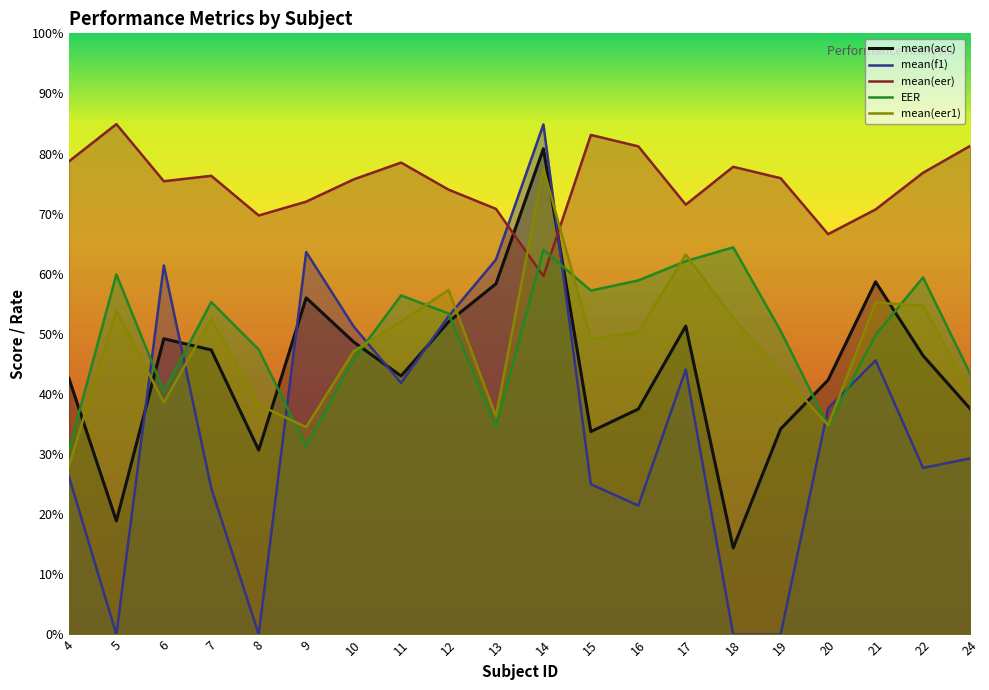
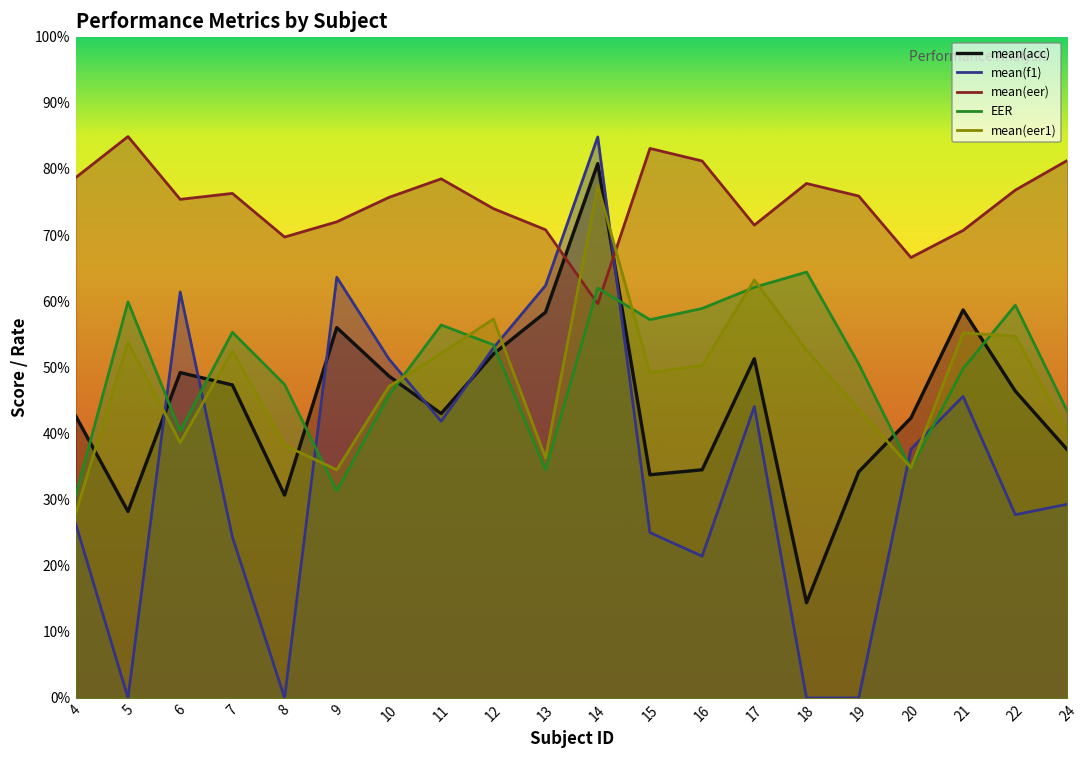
  {
    "mean(acc)": {
      "4": "43%",
-     "5": "19%",
+     "5": "28%",
      "6": "49%",
      "7": "47%",
      "8": "31%",
      "9": "56%",
      "10": "49%",
      "11": "43%",
      "12": "52%",
      "13": "58%",
      "14": "81%",
      "15": "34%",
-     "16": "38%",
+     "16": "35%",
      "17": "51%",
      "18": "14%",
      "19": "34%",
      "20": "42%",
      "21": "59%",
      "22": "46%",
      "24": "38%"
    },
    "mean(f1)": {
      "4": "26%",
      "5": "0%",
      "6": "61%",
      "7": "24%",
      "8": "0%",
      "9": "64%",
      "10": "51%",
      "11": "42%",
      "12": "53%",
      "13": "62%",
      "14": "85%",
      "15": "25%",
      "16": "21%",
      "17": "44%",
      "18": "0%",
      "19": "0%",
      "20": "38%",
      "21": "46%",
      "22": "28%",
      "24": "29%"
    },
    "mean(eer)": {
      "4": "79%",
      "5": "85%",
      "6": "75%",
      "7": "76%",
      "8": "70%",
      "9": "72%",
      "10": "76%",
      "11": "79%",
      "12": "74%",
      "13": "71%",
      "14": "60%",
      "15": "83%",
      "16": "81%",
      "17": "72%",
      "18": "78%",
      "19": "76%",
      "20": "67%",
      "21": "71%",
      "22": "77%",
      "24": "81%"
    },
    "EER": {
      "4": "31%",
      "5": "60%",
      "6": "40%",
      "7": "55%",
      "8": "47%",
      "9": "31%",
      "10": "46%",
      "11": "56%",
      "12": "53%",
      "13": "35%",
-     "14": "64%",
+     "14": "62%",
      "15": "57%",
      "16": "59%",
      "17": "62%",
      "18": "64%",
      "19": "51%",
      "21": "50%",
      "22": "59%",
      "24": "43%"
    },
    "mean(eer1)": {
      "4": "28%",
      "5": "54%",
      "6": "39%",
      "7": "53%",
      "8": "38%",
      "9": "35%",
      "10": "47%",
      "11": "52%",
      "12": "57%",
      "13": "36%",
      "14": "78%",
      "15": "49%",
      "16": "50%",
      "17": "63%",
      "18": "53%",
      "19": "44%",
      "21": "55%",
      "22": "55%",
      "24": "40%"
    }
  }
